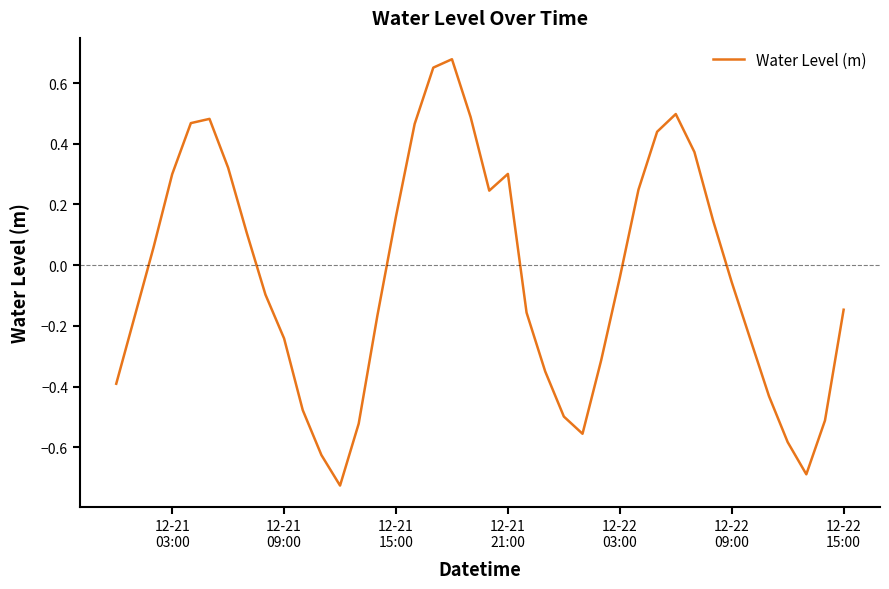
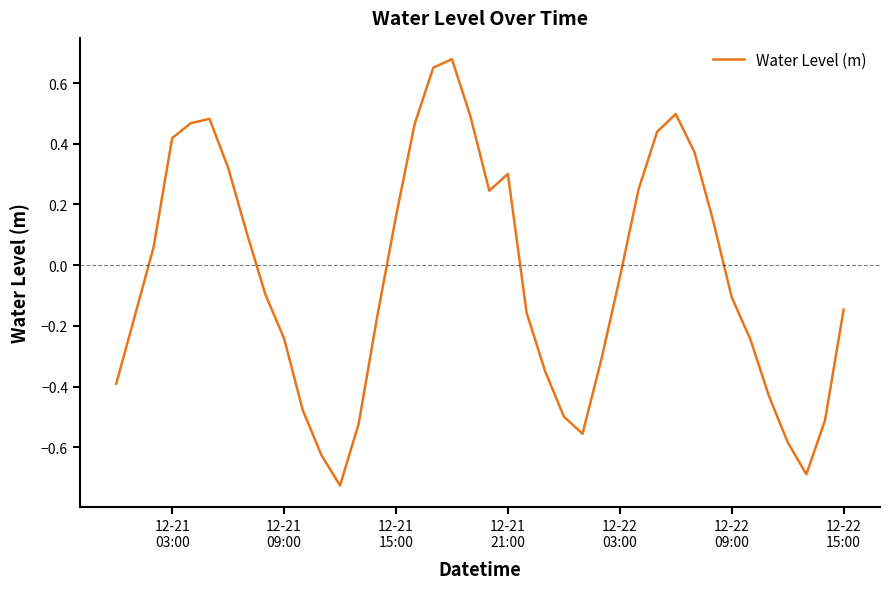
  {
-   "12-21 03:00": 0.30,
+   "12-21 03:00": 0.42,
    "12-21 09:00": -0.24,
    "12-21 15:00": 0.16,
    "12-21 21:00": 0.30,
    "12-22 03:00": -0.04,
-   "12-22 09:00": -0.06,
+   "12-22 09:00": -0.11,
    "12-22 15:00": -0.15
  }
